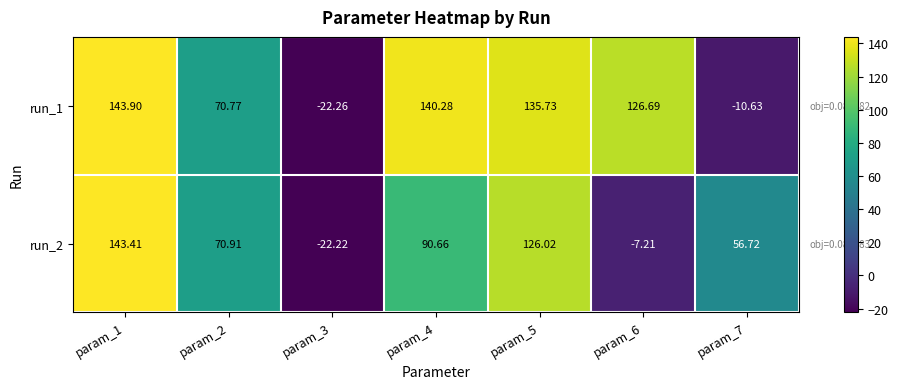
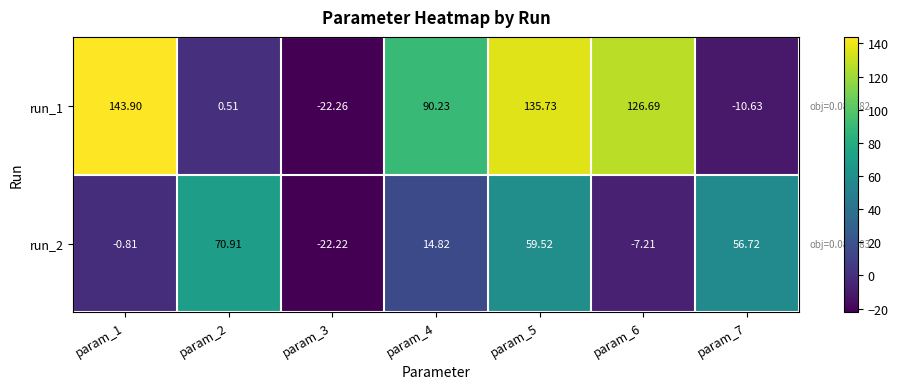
  {
    "run_1": {
      "param_1": 143.90,
-     "param_2": 70.77,
+     "param_2": 0.51,
      "param_3": -22.26,
-     "param_4": 140.28,
+     "param_4": 90.23,
      "param_5": 135.73,
      "param_6": 126.69,
      "param_7": -10.63
    },
    "run_2": {
-     "param_1": 143.41,
+     "param_1": -0.81,
      "param_2": 70.91,
      "param_3": -22.22,
-     "param_4": 90.66,
-     "param_5": 126.02,
+     "param_4": 14.82,
+     "param_5": 59.52,
      "param_6": -7.21,
      "param_7": 56.72
    }
  }
